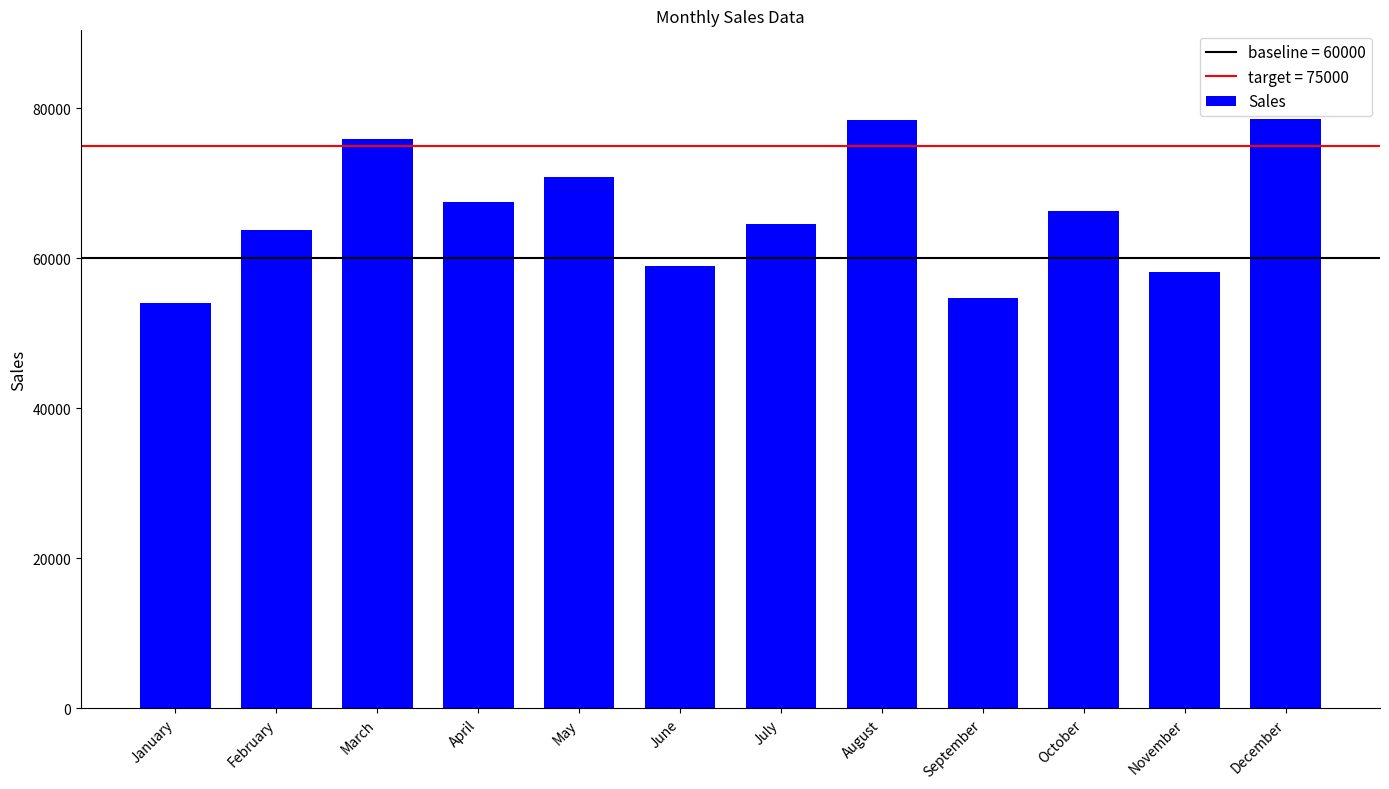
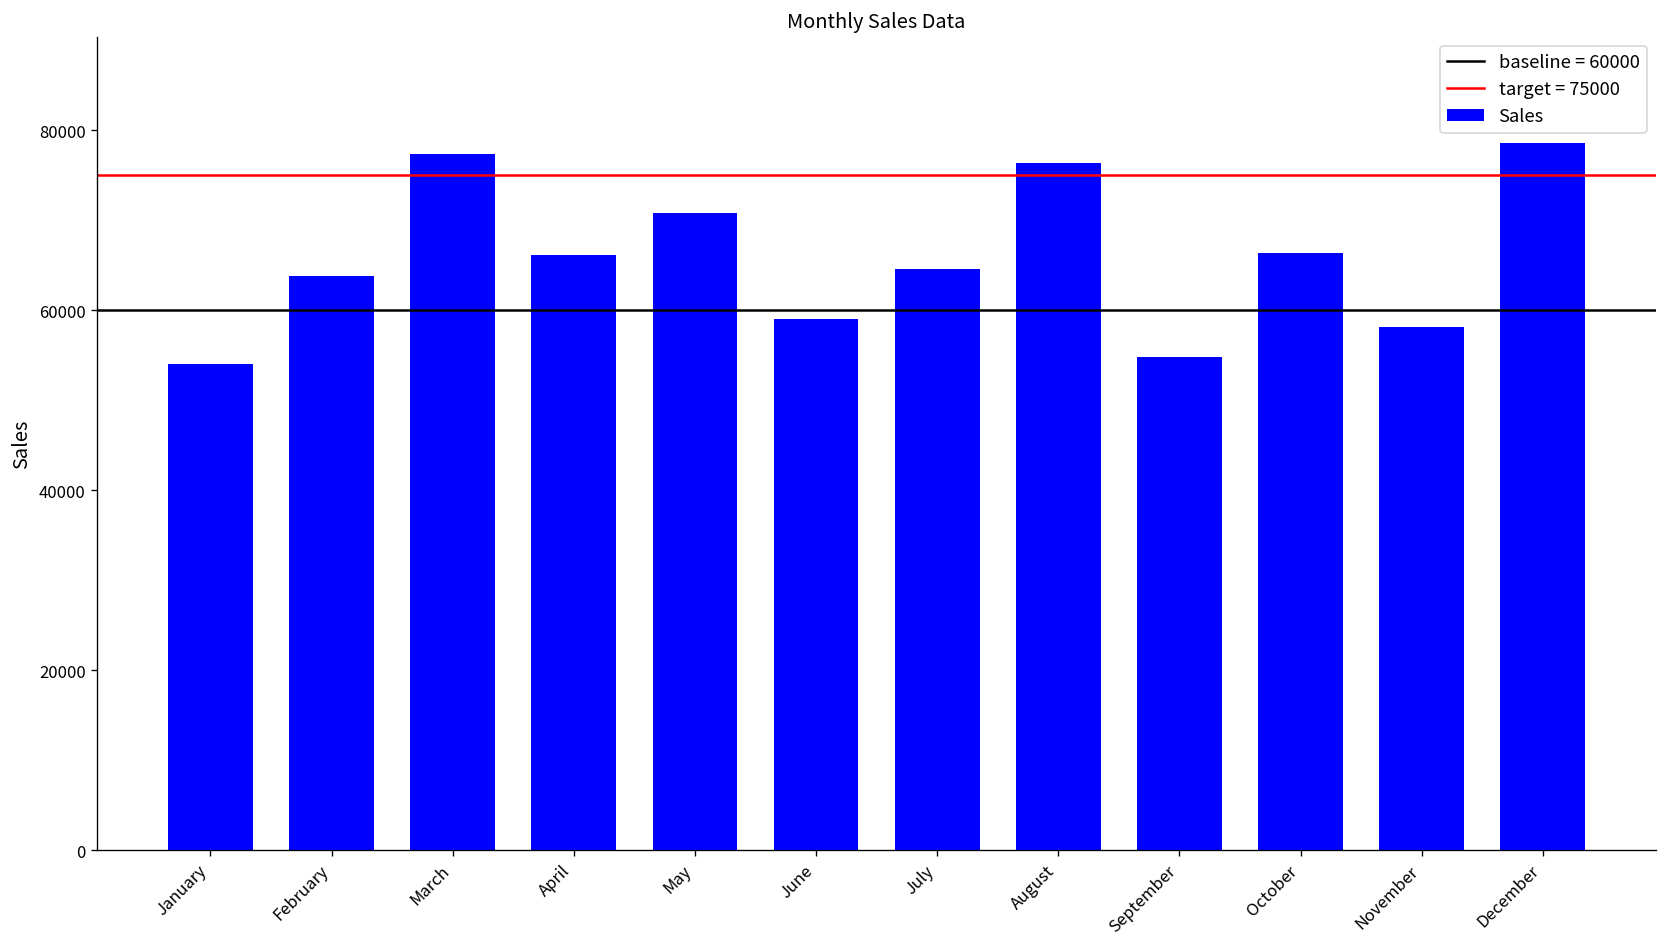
  {
    "January": 54000,
    "February": 64000,
-   "March": 76000,
-   "April": 67000,
+   "March": 77000,
+   "April": 66000,
    "May": 71000,
    "June": 59000,
    "July": 65000,
-   "August": 78000,
+   "August": 76000,
    "September": 55000,
    "October": 66000,
    "November": 58000,
    "December": 79000
  }
